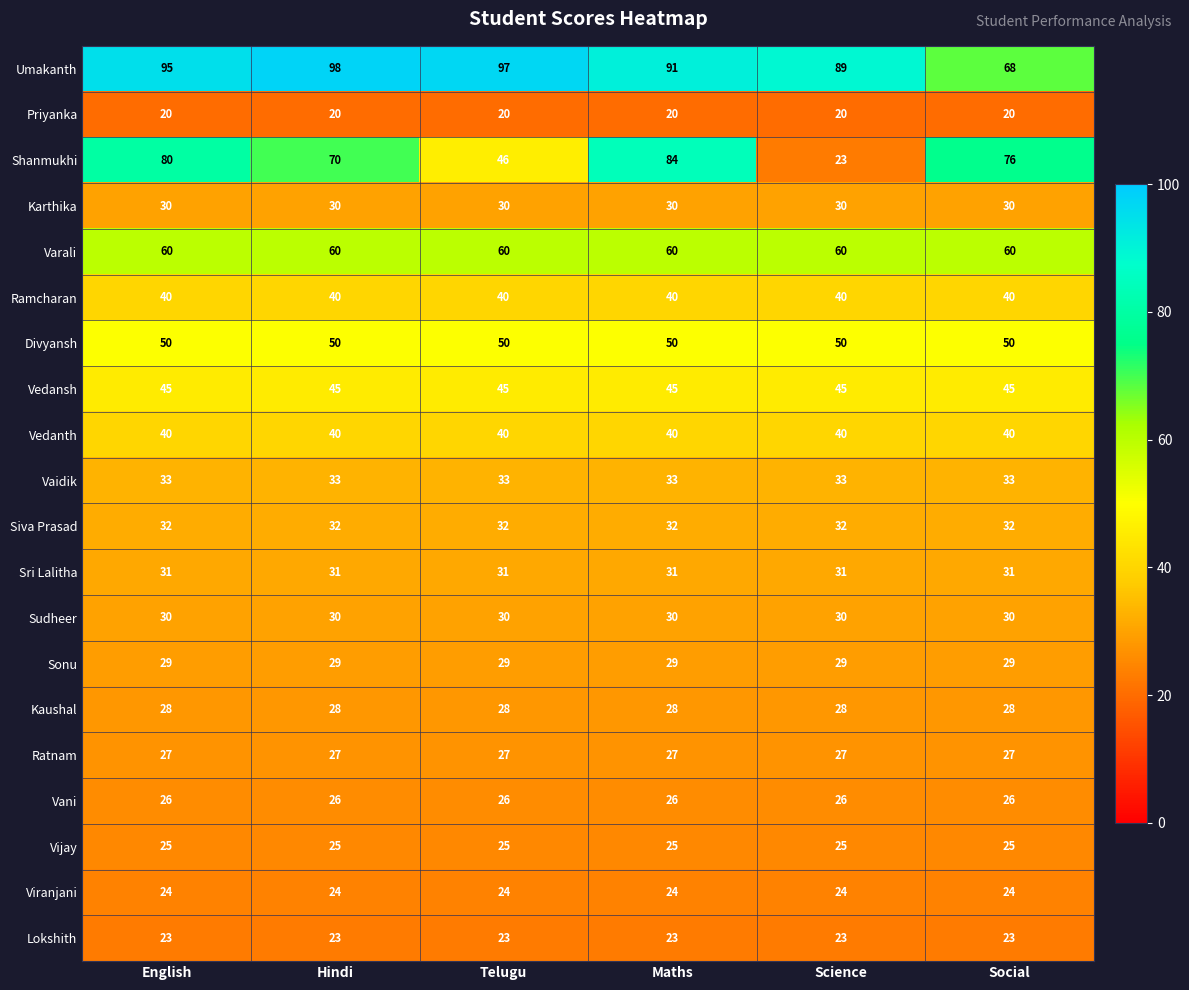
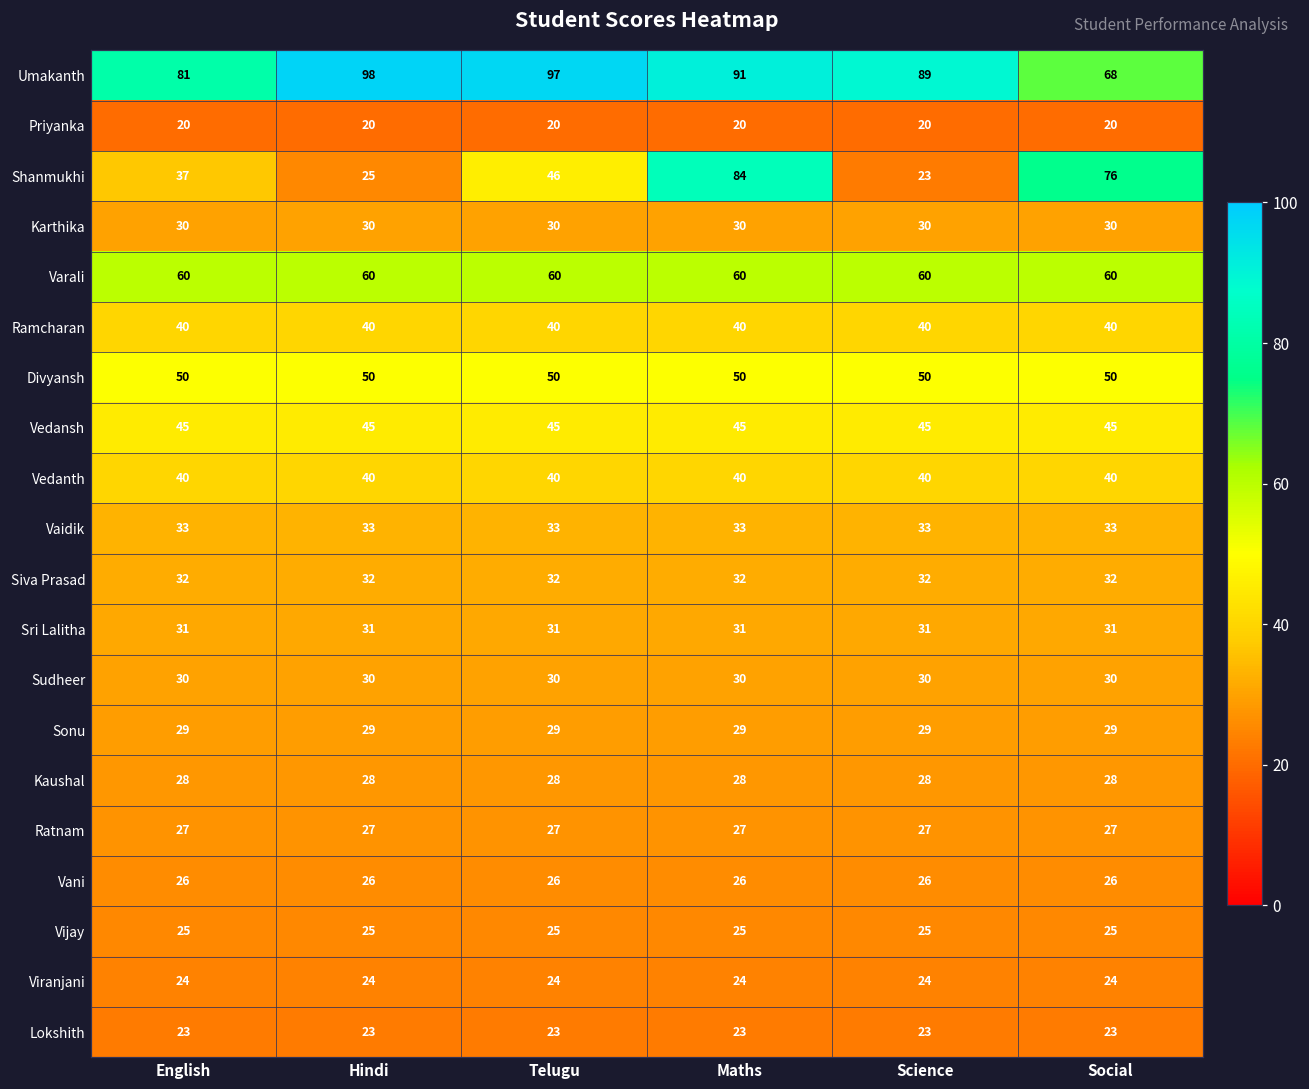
  {
    "Umakanth": {
-     "English": 95,
+     "English": 81,
      "Hindi": 98,
      "Telugu": 97,
      "Maths": 91,
      "Science": 89,
      "Social": 68
    },
    "Priyanka": {
      "English": 20,
      "Hindi": 20,
      "Telugu": 20,
      "Maths": 20,
      "Science": 20,
      "Social": 20
    },
    "Shanmukhi": {
-     "English": 80,
-     "Hindi": 70,
+     "English": 37,
+     "Hindi": 25,
      "Telugu": 46,
      "Maths": 84,
      "Science": 23,
      "Social": 76
    },
    "Karthika": {
      "English": 30,
      "Hindi": 30,
      "Telugu": 30,
      "Maths": 30,
      "Science": 30,
      "Social": 30
    },
    "Varali": {
      "English": 60,
      "Hindi": 60,
      "Telugu": 60,
      "Maths": 60,
      "Science": 60,
      "Social": 60
    },
    "Ramcharan": {
      "English": 40,
      "Hindi": 40,
      "Telugu": 40,
      "Maths": 40,
      "Science": 40,
      "Social": 40
    },
    "Divyansh": {
      "English": 50,
      "Hindi": 50,
      "Telugu": 50,
      "Maths": 50,
      "Science": 50,
      "Social": 50
    },
    "Vedansh": {
      "English": 45,
      "Hindi": 45,
      "Telugu": 45,
      "Maths": 45,
      "Science": 45,
      "Social": 45
    },
    "Vedanth": {
      "English": 40,
      "Hindi": 40,
      "Telugu": 40,
      "Maths": 40,
      "Science": 40,
      "Social": 40
    },
    "Vaidik": {
      "English": 33,
      "Hindi": 33,
      "Telugu": 33,
      "Maths": 33,
      "Science": 33,
      "Social": 33
    },
    "Siva Prasad": {
      "English": 32,
      "Hindi": 32,
      "Telugu": 32,
      "Maths": 32,
      "Science": 32,
      "Social": 32
    },
    "Sri Lalitha": {
      "English": 31,
      "Hindi": 31,
      "Telugu": 31,
      "Maths": 31,
      "Science": 31,
      "Social": 31
    },
    "Sudheer": {
      "English": 30,
      "Hindi": 30,
      "Telugu": 30,
      "Maths": 30,
      "Science": 30,
      "Social": 30
    },
    "Sonu": {
      "English": 29,
      "Hindi": 29,
      "Telugu": 29,
      "Maths": 29,
      "Science": 29,
      "Social": 29
    },
    "Kaushal": {
      "English": 28,
      "Hindi": 28,
      "Telugu": 28,
      "Maths": 28,
      "Science": 28,
      "Social": 28
    },
    "Ratnam": {
      "English": 27,
      "Hindi": 27,
      "Telugu": 27,
      "Maths": 27,
      "Science": 27,
      "Social": 27
    },
    "Vani": {
      "English": 26,
      "Hindi": 26,
      "Telugu": 26,
      "Maths": 26,
      "Science": 26,
      "Social": 26
    },
    "Vijay": {
      "English": 25,
      "Hindi": 25,
      "Telugu": 25,
      "Maths": 25,
      "Science": 25,
      "Social": 25
    },
    "Viranjani": {
      "English": 24,
      "Hindi": 24,
      "Telugu": 24,
      "Maths": 24,
      "Science": 24,
      "Social": 24
    },
    "Lokshith": {
      "English": 23,
      "Hindi": 23,
      "Telugu": 23,
      "Maths": 23,
      "Science": 23,
      "Social": 23
    }
  }
